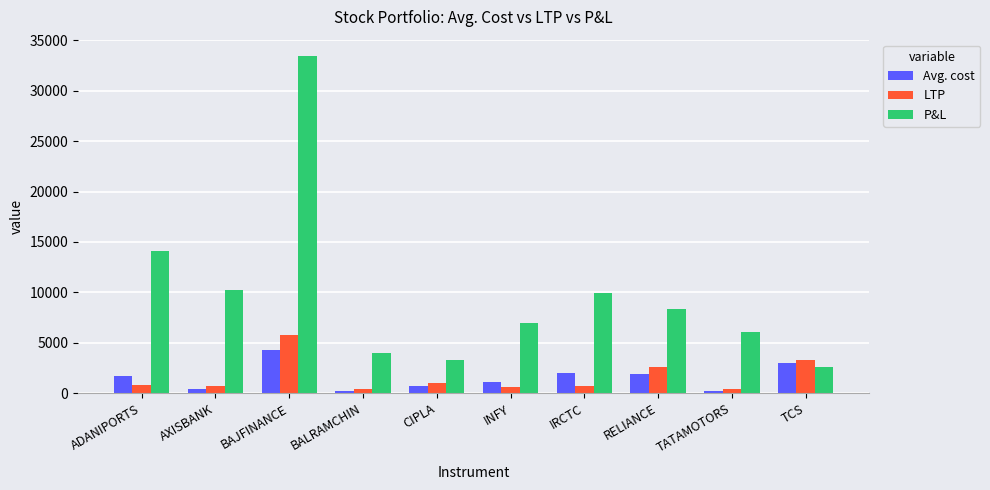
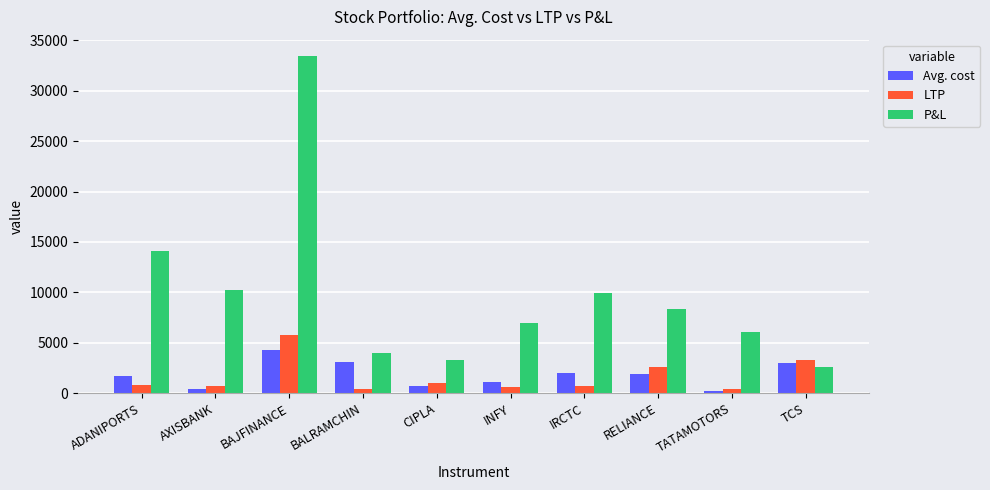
  {
    "Avg. cost": {
      "ADANIPORTS": 1700,
      "AXISBANK": 400,
      "BAJFINANCE": 4300,
-     "BALRAMCHIN": 200,
+     "BALRAMCHIN": 3100,
      "CIPLA": 700,
      "INFY": 1200,
      "IRCTC": 2000,
      "RELIANCE": 1900,
      "TCS": 3000
    },
    "LTP": {
      "ADANIPORTS": 800,
      "AXISBANK": 700,
      "BAJFINANCE": 5800,
      "BALRAMCHIN": 400,
      "CIPLA": 1000,
      "INFY": 600,
      "IRCTC": 700,
      "RELIANCE": 2600,
      "TATAMOTORS": 400,
      "TCS": 3300
    },
    "P&L": {
      "ADANIPORTS": 14100,
      "AXISBANK": 10200,
      "BAJFINANCE": 33400,
      "BALRAMCHIN": 4000,
      "CIPLA": 3300,
      "INFY": 7000,
      "IRCTC": 9900,
      "RELIANCE": 8400,
      "TATAMOTORS": 6100,
      "TCS": 2600
    }
  }
